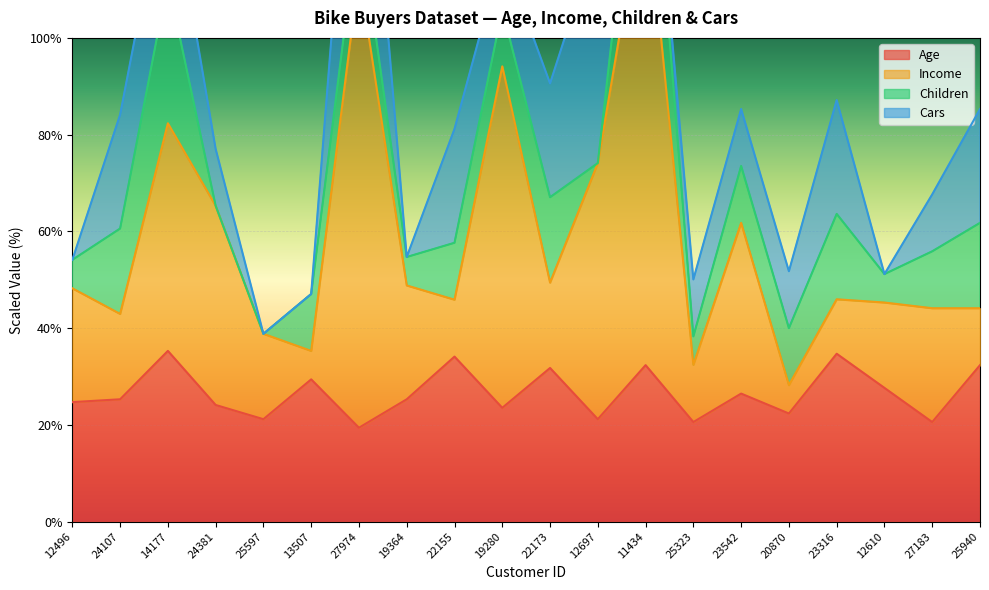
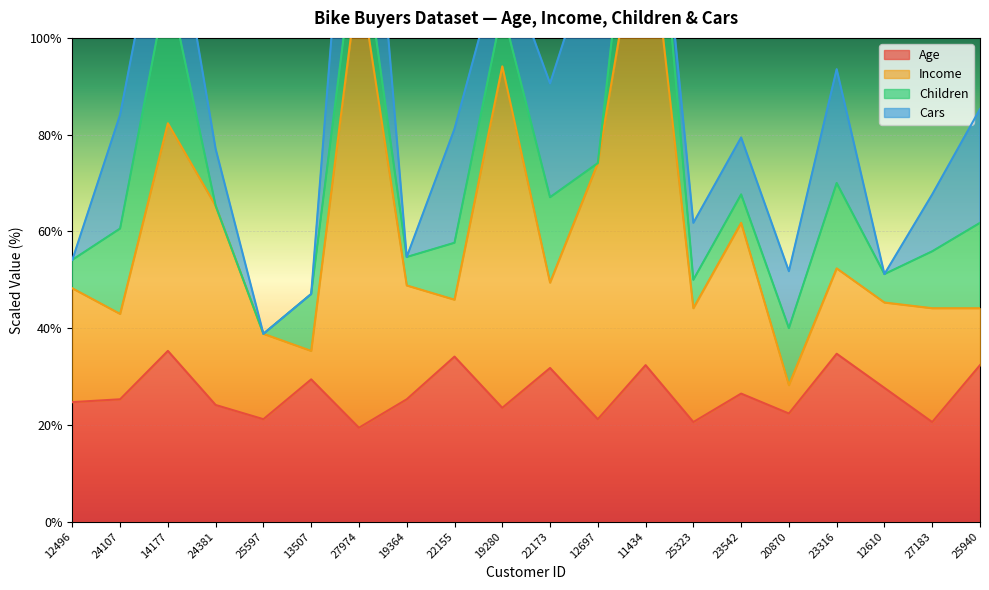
  {
    "Age": {
      "12496": "25%",
      "24107": "25%",
      "14177": "35%",
      "24381": "24%",
      "25597": "21%",
      "13507": "29%",
      "27974": "19%",
      "19364": "25%",
      "22155": "34%",
      "19280": "24%",
      "22173": "32%",
      "12697": "21%",
      "11434": "32%",
      "25323": "21%",
      "23542": "26%",
      "20870": "22%",
      "23316": "35%",
      "12610": "28%",
      "27183": "21%",
      "25940": "32%"
    },
    "Income": {
      "12496": "24%",
      "24107": "18%",
      "14177": "47%",
      "13507": "6%",
      "19364": "24%",
      "22155": "12%",
      "19280": "71%",
      "22173": "18%",
-     "25323": "12%",
+     "25323": "24%",
      "23542": "35%",
      "20870": "6%",
-     "23316": "11%",
+     "23316": "18%",
      "12610": "18%",
      "27183": "24%",
      "25940": "12%"
    },
    "Children": {
      "24107": "18%",
      "22155": "12%",
      "22173": "18%",
      "25323": "6%",
-     "23542": "12%",
+     "23542": "6%",
      "20870": "12%",
      "23316": "18%",
      "27183": "12%",
      "25940": "18%"
    },
    "Cars": {
      "24107": "24%",
      "24381": "12%",
      "22155": "24%",
      "22173": "24%",
      "25323": "12%",
      "23542": "12%",
      "20870": "12%",
      "23316": "24%",
      "27183": "12%",
      "25940": "24%"
    }
  }
